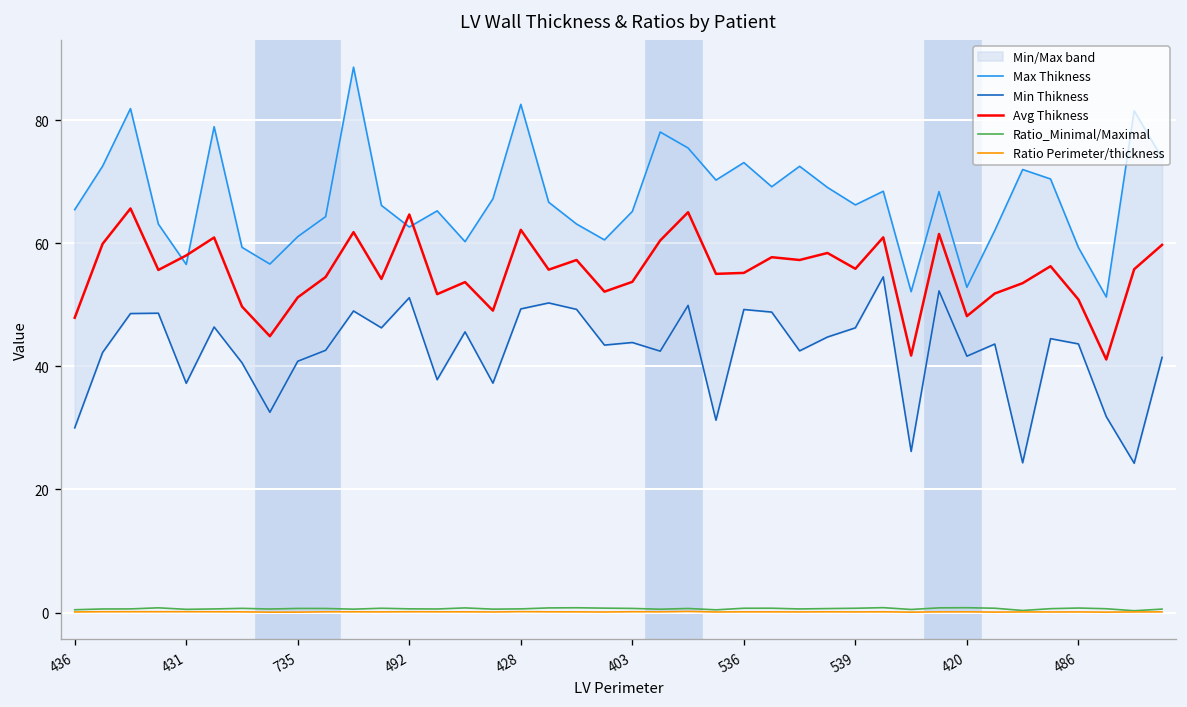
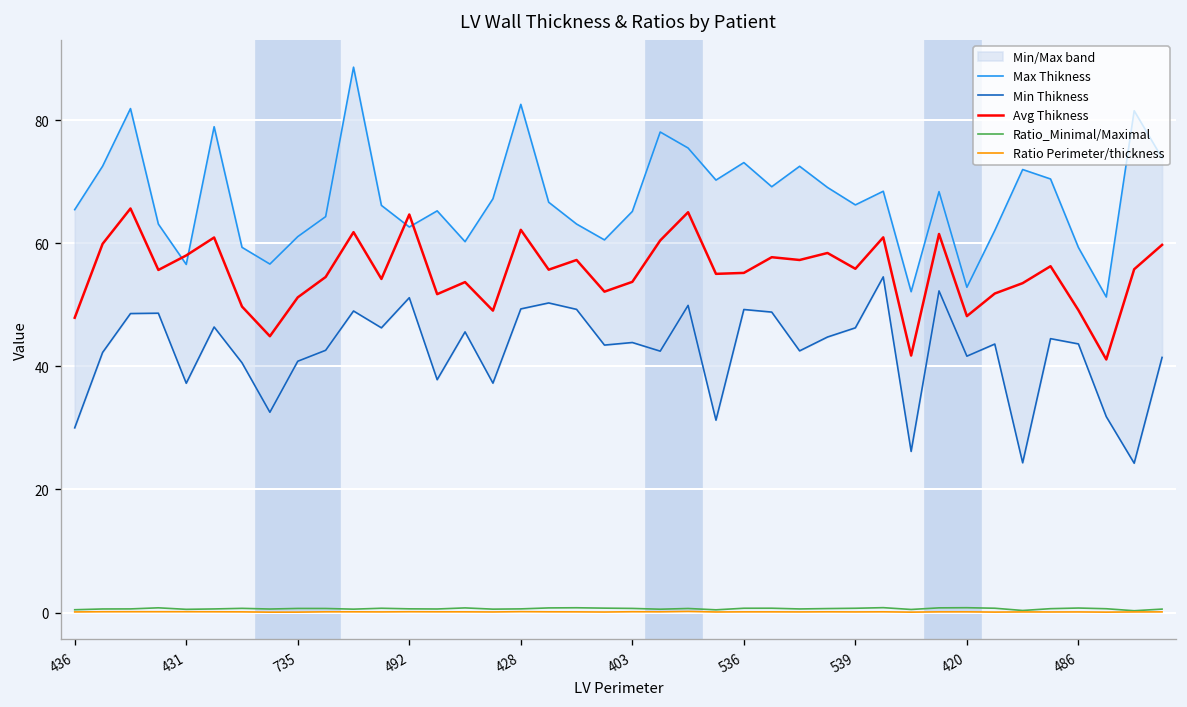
  {
    "Min/Max band": {
      "436": 65,
      "431": 57,
      "735": 61,
      "492": 63,
      "428": 83,
      "403": 65,
      "536": 73,
      "539": 66,
      "420": 53,
      "486": 59
    },
    "Min Thikness": {
      "436": 30,
      "431": 37,
      "735": 41,
      "492": 51,
      "428": 49,
      "403": 44,
      "536": 49,
      "539": 46,
      "420": 42,
      "486": 44
    },
    "Avg Thikness": {
      "436": 48,
      "431": 58,
      "735": 51,
      "492": 65,
      "428": 62,
      "403": 54,
      "536": 55,
      "539": 56,
      "420": 48,
-     "486": 51
+     "486": 49
    },
    "Ratio_Minimal/Maximal": {
      "735": 1,
      "403": 1,
      "536": 1,
      "539": 1,
      "420": 1,
      "486": 1
    },
    "Ratio Perimeter/thickness": {
      "735": 0,
      "403": 0,
      "536": 0,
      "539": 0,
      "420": 0,
      "486": 0
    }
  }
